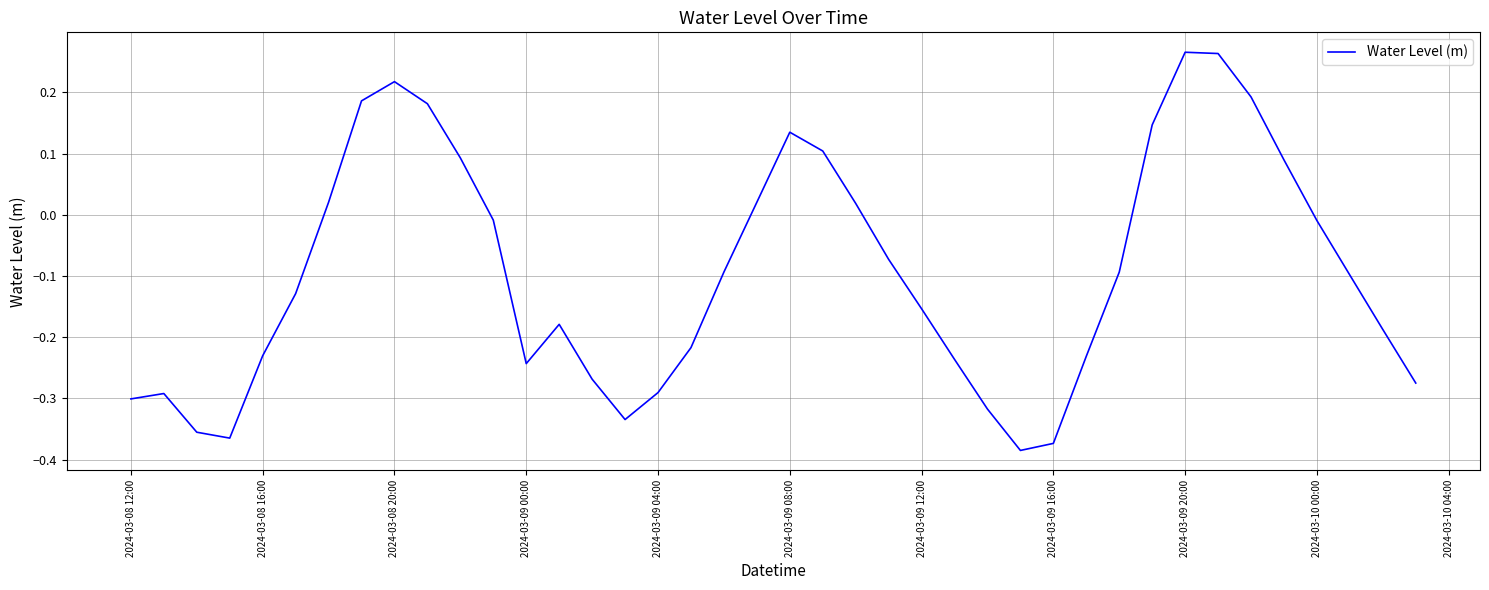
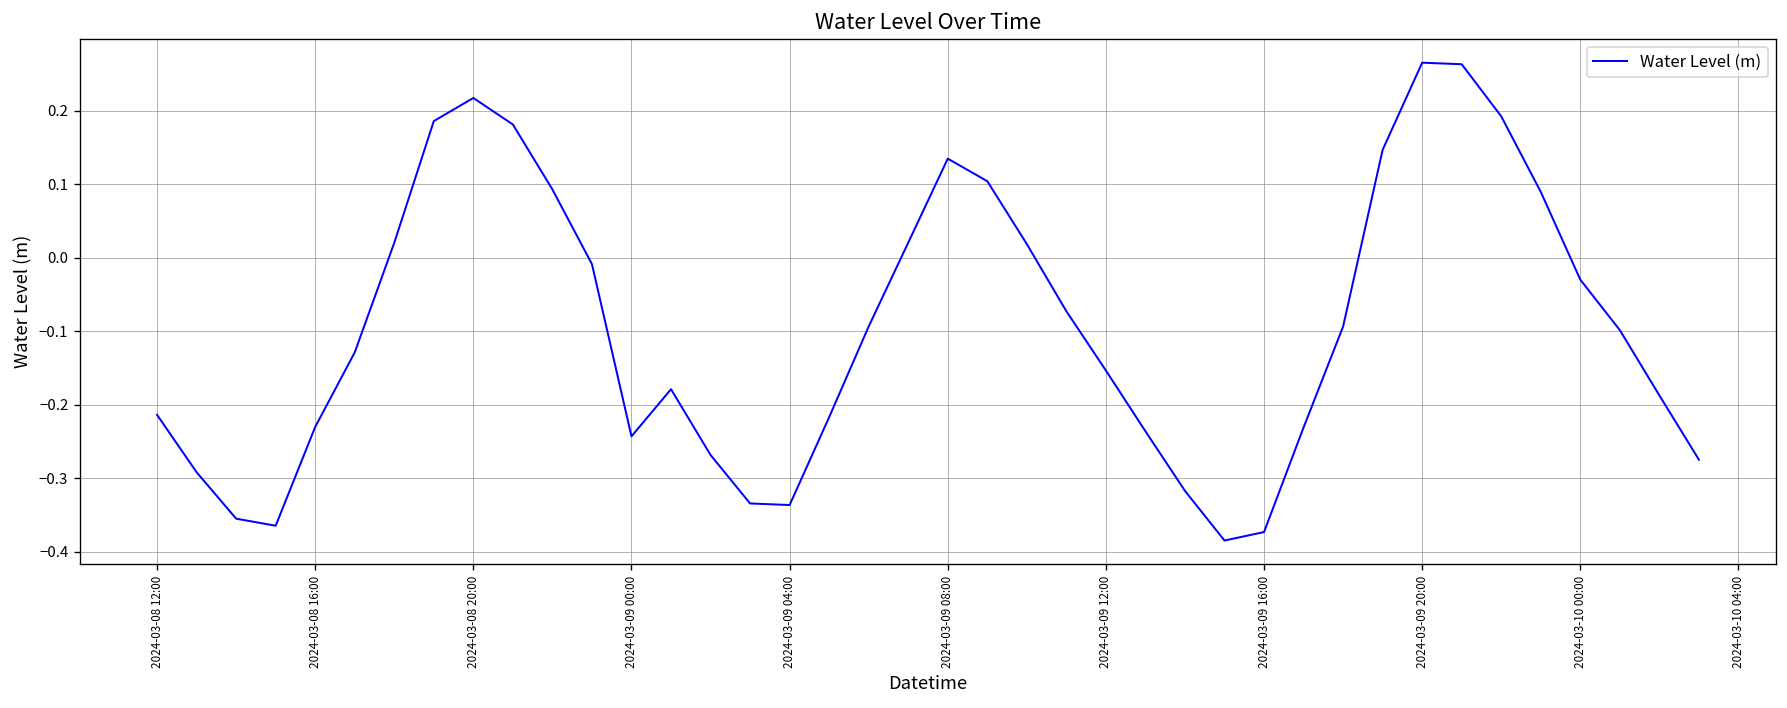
  {
-   "2024-03-08 12:00": -0.30,
+   "2024-03-08 12:00": -0.21,
    "2024-03-08 16:00": -0.23,
    "2024-03-08 20:00": 0.22,
    "2024-03-09 00:00": -0.24,
-   "2024-03-09 04:00": -0.29,
+   "2024-03-09 04:00": -0.34,
    "2024-03-09 08:00": 0.13,
    "2024-03-09 12:00": -0.15,
    "2024-03-09 16:00": -0.37,
    "2024-03-09 20:00": 0.27,
-   "2024-03-10 00:00": -0.01
+   "2024-03-10 00:00": -0.03
  }
